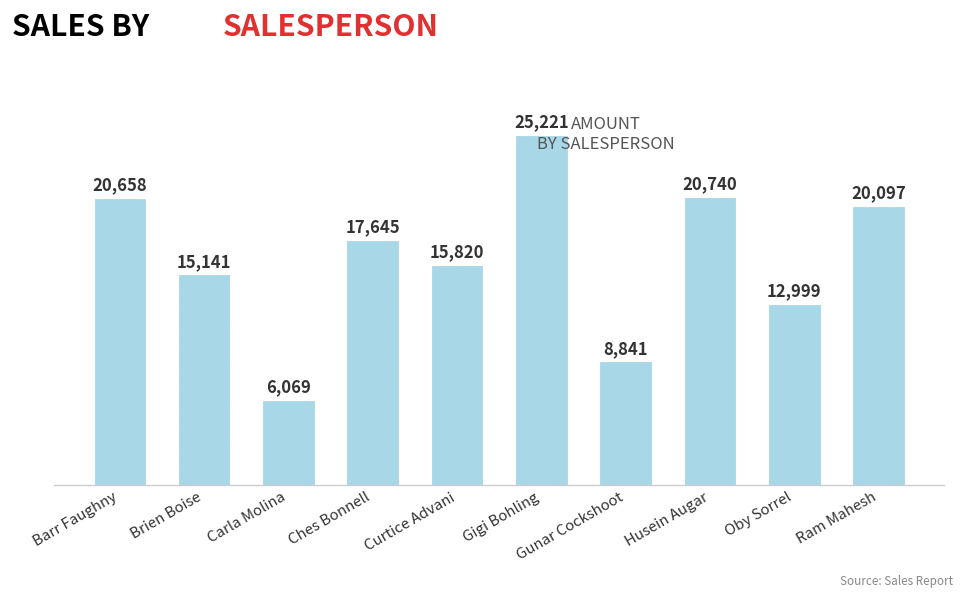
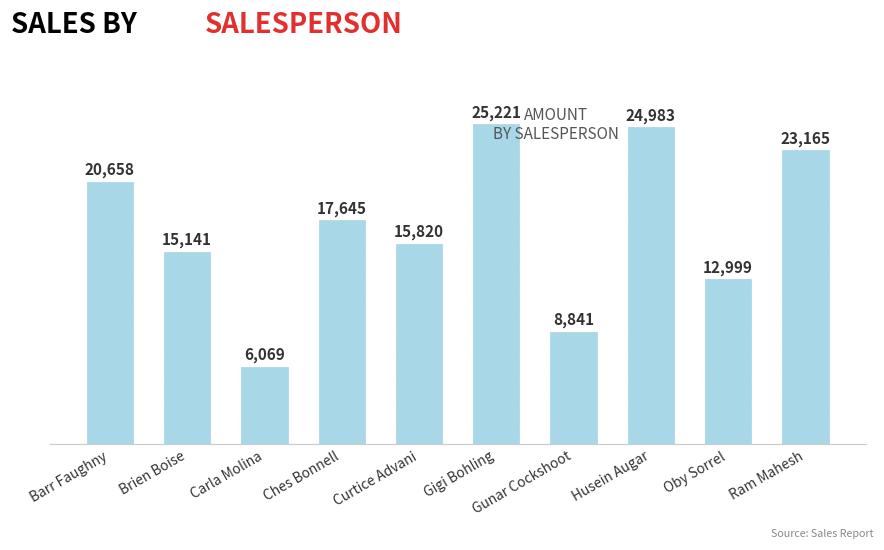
  {
    "Barr Faughny": "20,658",
    "Brien Boise": "15,141",
    "Carla Molina": "6,069",
    "Ches Bonnell": "17,645",
    "Curtice Advani": "15,820",
    "Gunar Cockshoot": "8,841",
-   "Husein Augar": "20,740",
+   "Husein Augar": "24,983",
    "Oby Sorrel": "12,999",
-   "Ram Mahesh": "20,097"
+   "Ram Mahesh": "23,165"
  }
